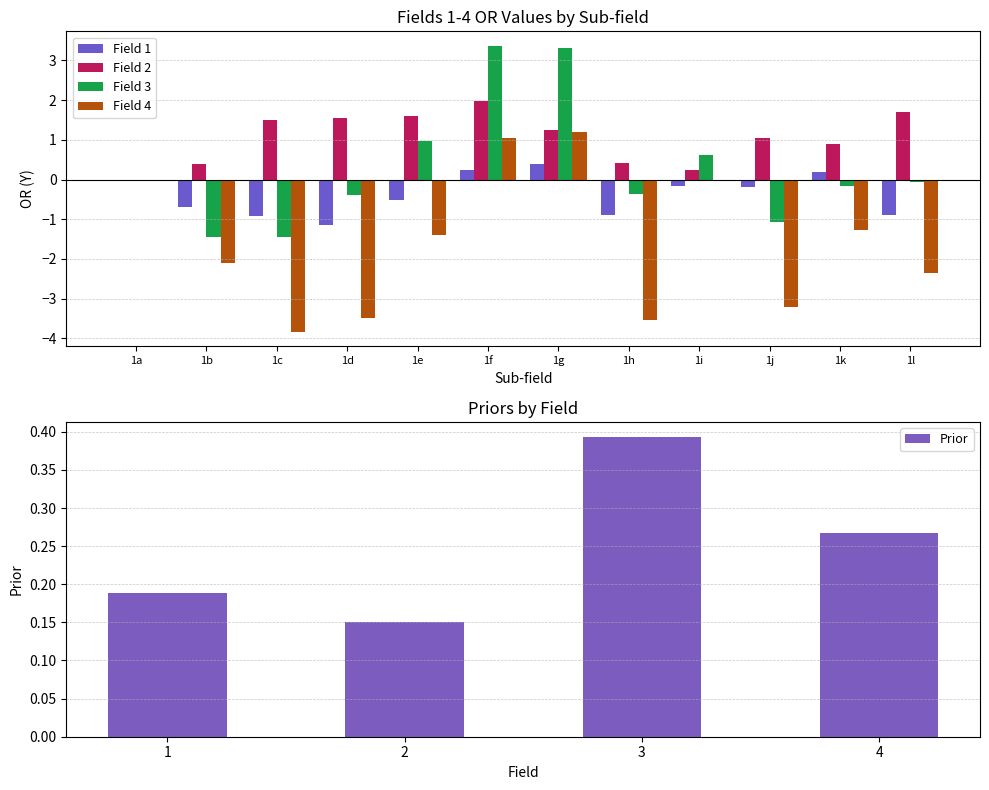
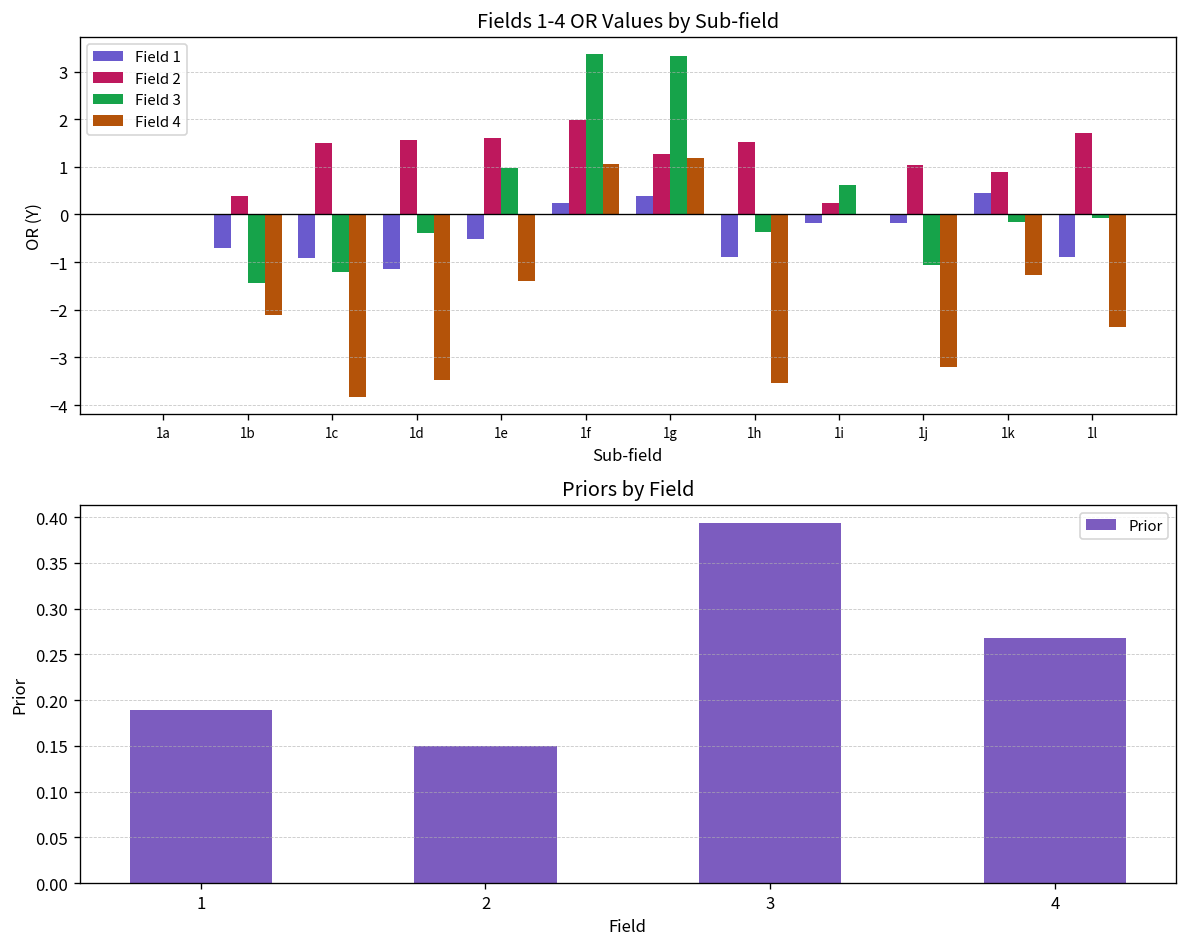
  {
    "Fields 1-4 OR Values by Sub-field": {
      "Field 1": {
        "1a": 0.0,
        "1b": -0.7,
        "1c": -0.9,
        "1d": -1.1,
        "1e": -0.5,
        "1f": 0.2,
        "1g": 0.4,
        "1h": -0.9,
        "1i": -0.2,
        "1j": -0.2,
-       "1k": 0.2,
+       "1k": 0.4,
        "1l": -0.9
      },
      "Field 2": {
        "1a": 0.0,
        "1b": 0.4,
        "1c": 1.5,
        "1d": 1.6,
        "1e": 1.6,
        "1f": 2.0,
        "1g": 1.3,
-       "1h": 0.4,
+       "1h": 1.5,
        "1i": 0.2,
        "1j": 1.0,
        "1k": 0.9,
        "1l": 1.7
      },
      "Field 3": {
        "1a": 0.0,
        "1b": -1.4,
-       "1c": -1.5,
+       "1c": -1.2,
        "1d": -0.4,
        "1e": 1.0,
        "1f": 3.4,
        "1g": 3.3,
        "1h": -0.4,
        "1i": 0.6,
        "1j": -1.1,
        "1k": -0.2,
        "1l": -0.1
      },
      "Field 4": {
        "1a": 0.0,
        "1b": -2.1,
        "1c": -3.8,
        "1d": -3.5,
        "1e": -1.4,
        "1f": 1.1,
        "1g": 1.2,
        "1h": -3.5,
        "1j": -3.2,
        "1k": -1.3,
        "1l": -2.4
      }
    },
    "Priors by Field": {
      "1": 0.19,
      "2": 0.15,
      "3": 0.39,
      "4": 0.27
    }
  }
